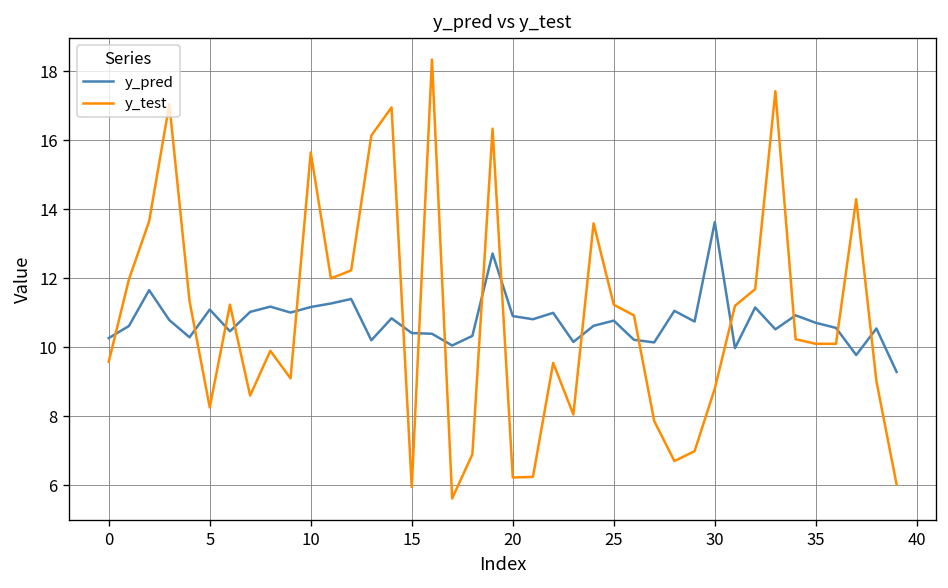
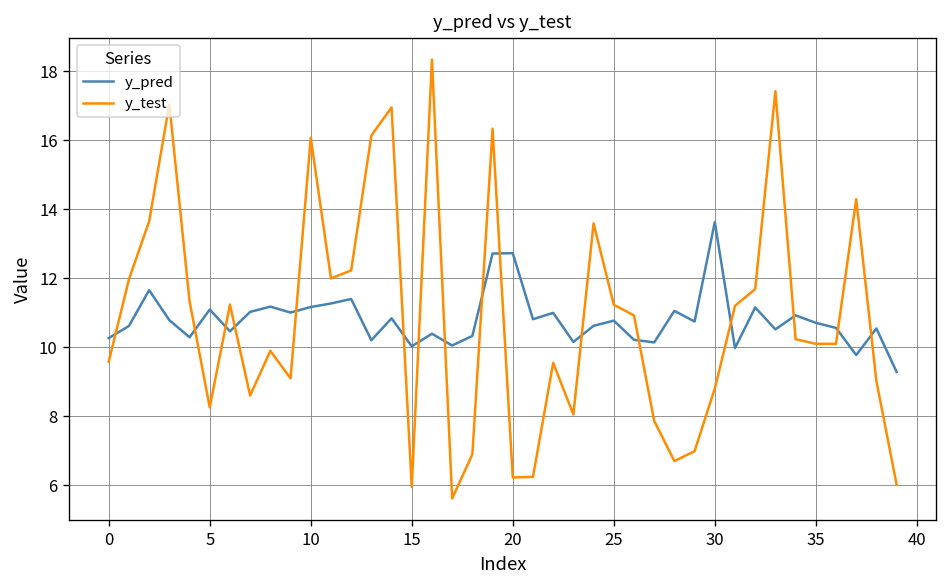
  {
    "y_pred": {
      "0": 10.3,
      "5": 11.1,
      "10": 11.2,
-     "15": 10.4,
-     "20": 10.9,
+     "15": 10.0,
+     "20": 12.7,
      "25": 10.8,
      "30": 13.6,
      "35": 10.7
    },
    "y_test": {
      "0": 9.6,
      "5": 8.3,
-     "10": 15.6,
+     "10": 16.1,
      "15": 6.0,
      "20": 6.2,
      "25": 11.2,
      "30": 8.8,
      "35": 10.1
    }
  }
